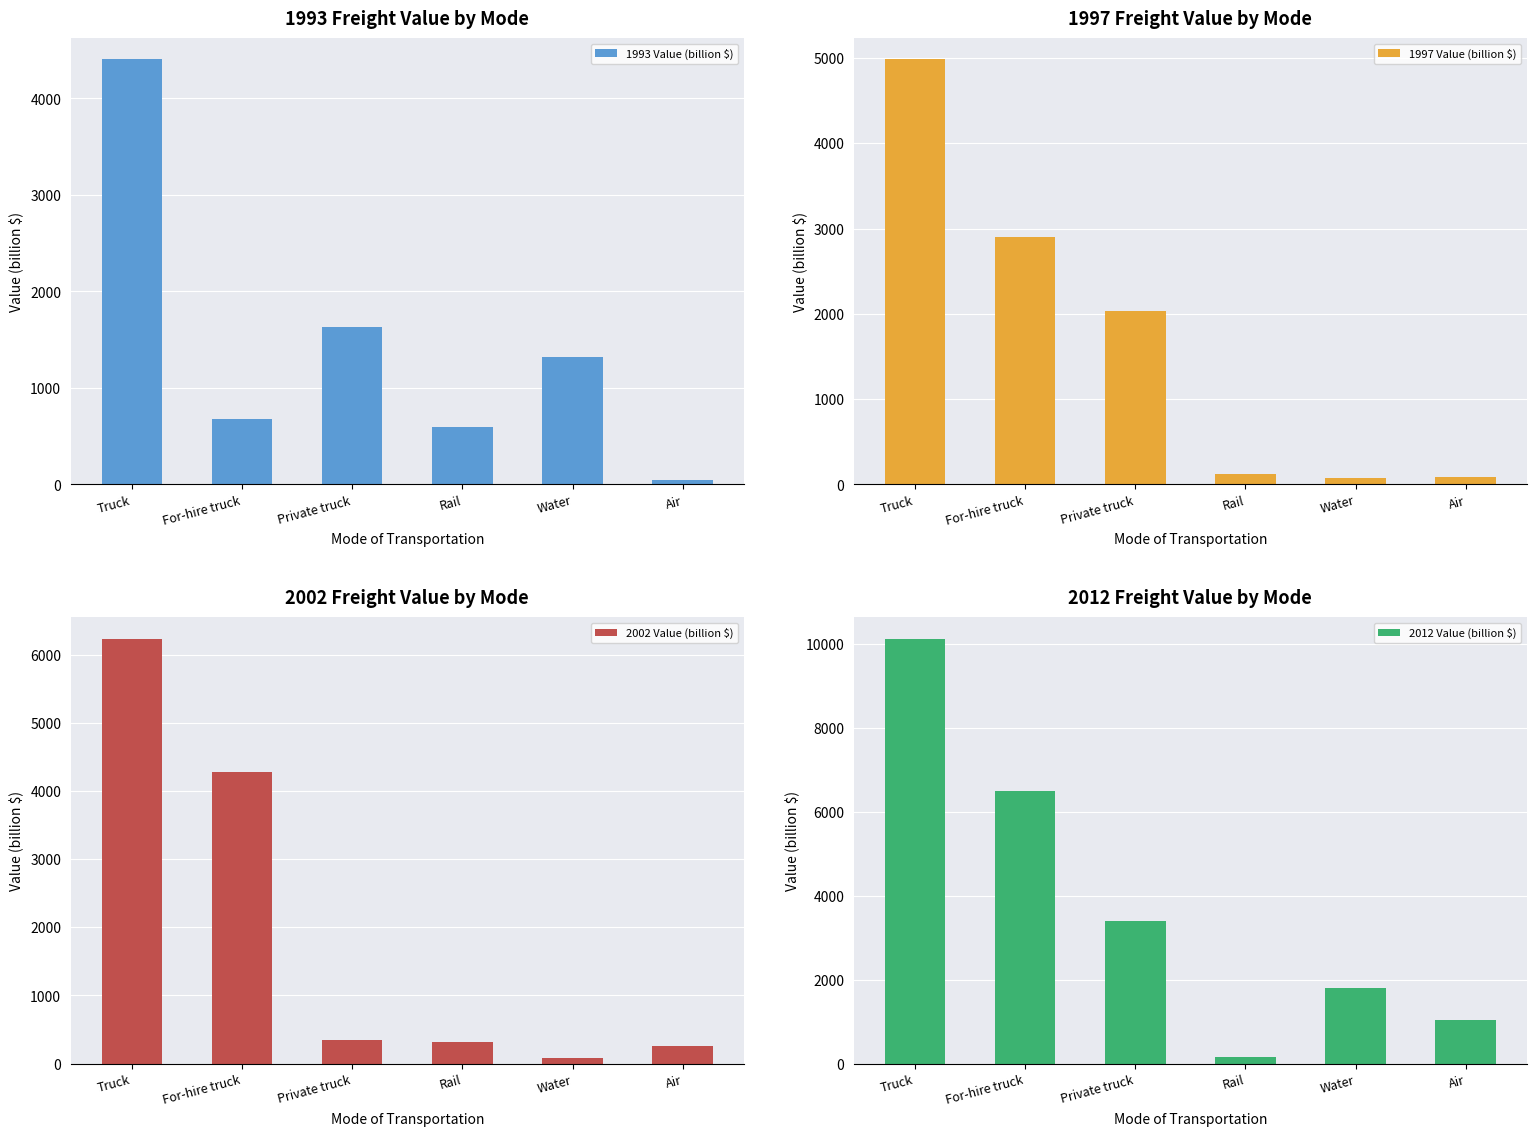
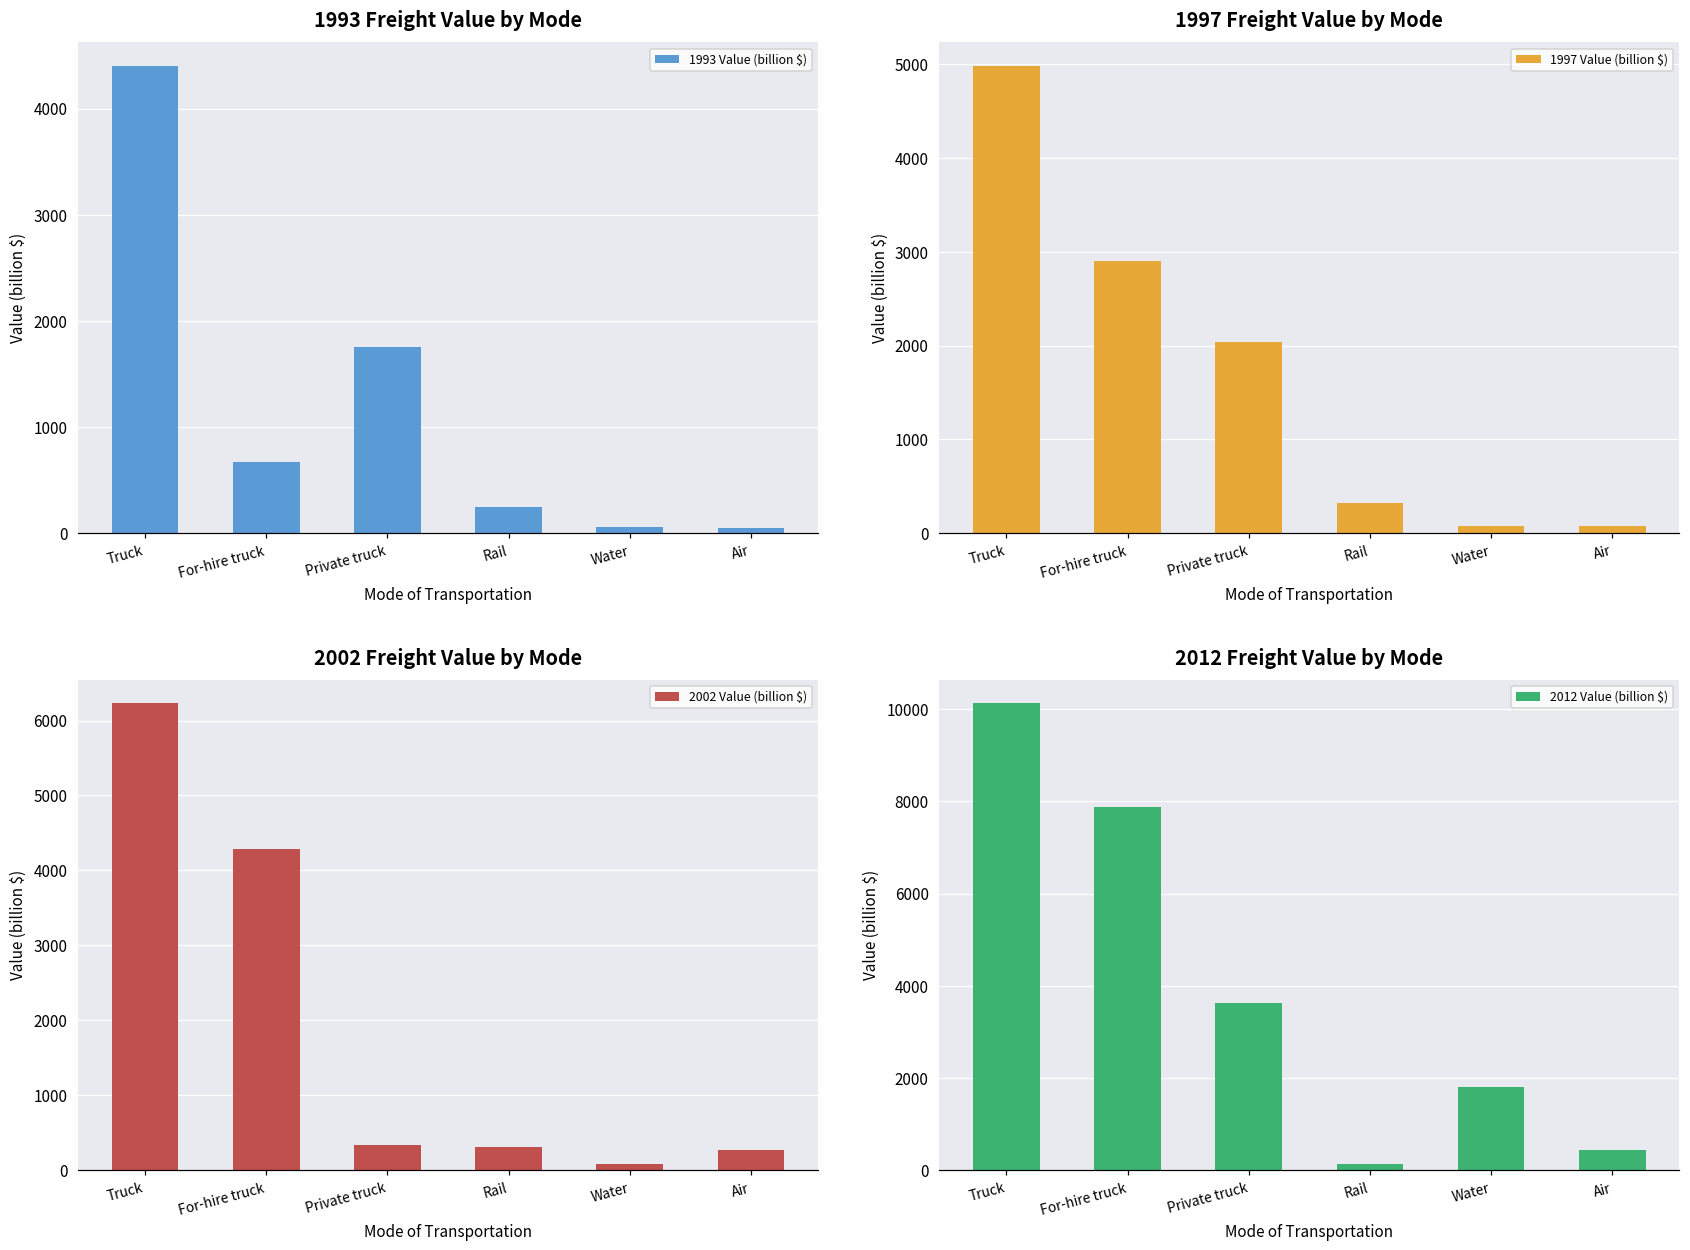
  {
    "1993 Freight Value by Mode": {
      "Truck": 4400,
      "For-hire truck": 700,
-     "Private truck": 1600,
-     "Rail": 600,
-     "Water": 1300,
+     "Private truck": 1800,
+     "Rail": 200,
+     "Water": 100,
      "Air": 100
    },
    "1997 Freight Value by Mode": {
      "Truck": 5000,
      "For-hire truck": 2900,
      "Private truck": 2000,
-     "Rail": 100,
+     "Rail": 300,
      "Water": 100,
      "Air": 100
    },
    "2002 Freight Value by Mode": {
      "Truck": 6200,
      "For-hire truck": 4300,
      "Private truck": 300,
      "Rail": 300,
      "Water": 100,
      "Air": 300
    },
    "2012 Freight Value by Mode": {
      "Truck": 10100,
-     "For-hire truck": 6500,
-     "Private truck": 3400,
+     "For-hire truck": 7900,
+     "Private truck": 3600,
      "Rail": 100,
      "Water": 1800,
-     "Air": 1000
+     "Air": 500
    }
  }
